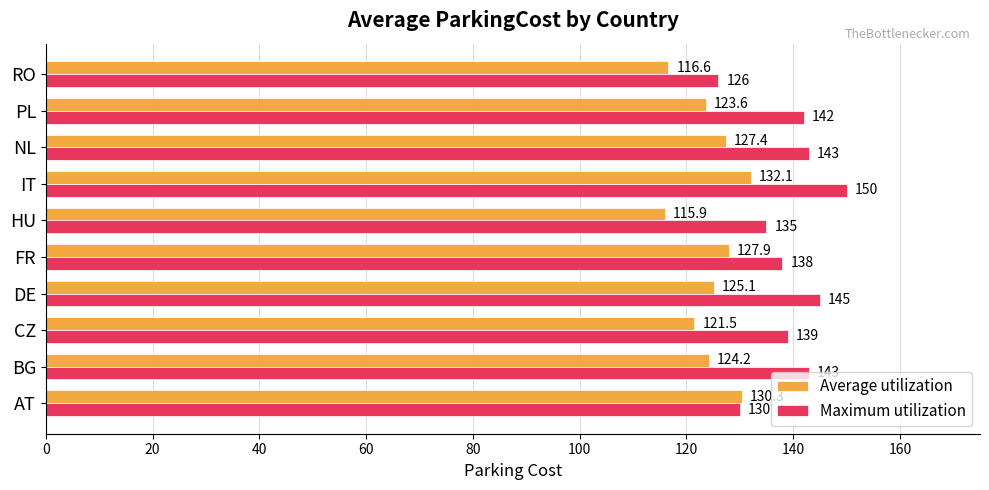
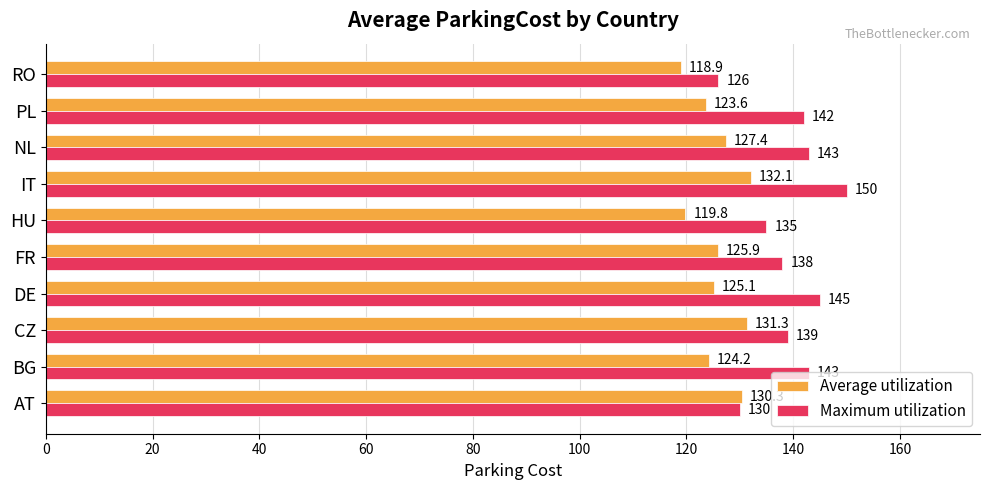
  {
    "Average utilization": {
-     "RO": 116.6,
+     "RO": 118.9,
      "PL": 123.6,
      "NL": 127.4,
      "IT": 132.1,
-     "HU": 115.9,
-     "FR": 127.9,
+     "HU": 119.8,
+     "FR": 125.9,
      "DE": 125.1,
-     "CZ": 121.5,
+     "CZ": 131.3,
      "BG": 124.2,
      "AT": 130
    },
    "Maximum utilization": {
      "RO": 126,
      "PL": 142,
      "NL": 143,
      "IT": 150,
      "HU": 135,
      "FR": 138,
      "DE": 145,
      "CZ": 139,
      "AT": 130
    }
  }
